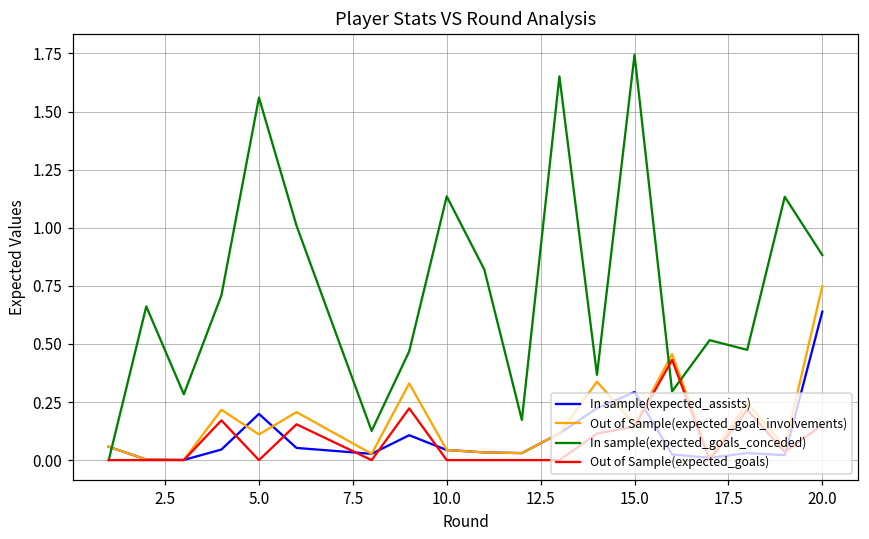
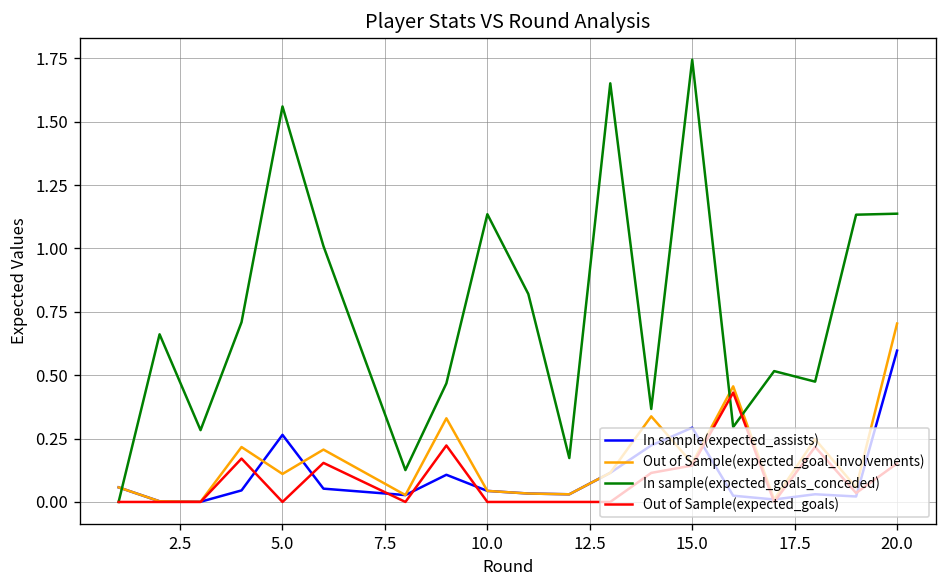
  {
    "In sample(expected_assists)": {
-     "5.0": 0.20,
+     "5.0": 0.26,
      "15.0": 0.29,
-     "20.0": 0.64
+     "20.0": 0.60
    },
    "Out of Sample(expected_goal_involvements)": {
      "5.0": 0.11,
-     "20.0": 0.75
+     "20.0": 0.70
    },
    "In sample(expected_goals_conceded)": {
      "5.0": 1.56,
      "10.0": 1.14,
      "15.0": 1.74,
-     "20.0": 0.88
+     "20.0": 1.14
    },
    "Out of Sample(expected_goals)": {
      "5.0": 0.00,
      "10.0": 0.00
    }
  }
